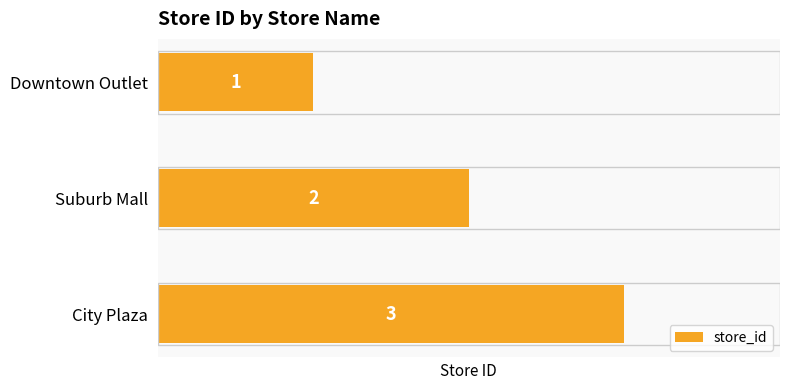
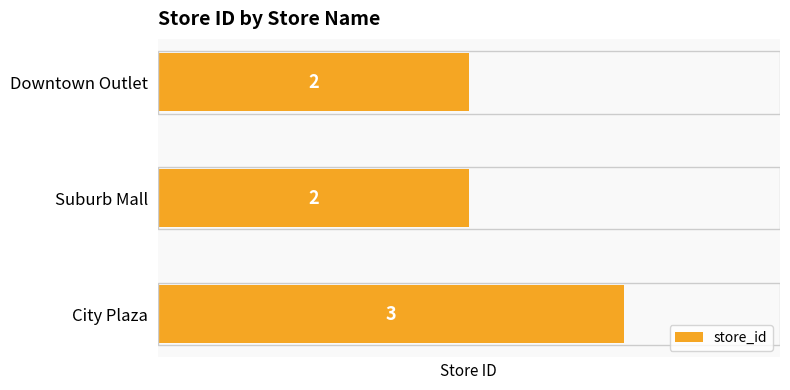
  {
-   "Downtown Outlet": 1,
+   "Downtown Outlet": 2,
    "Suburb Mall": 2,
    "City Plaza": 3
  }
